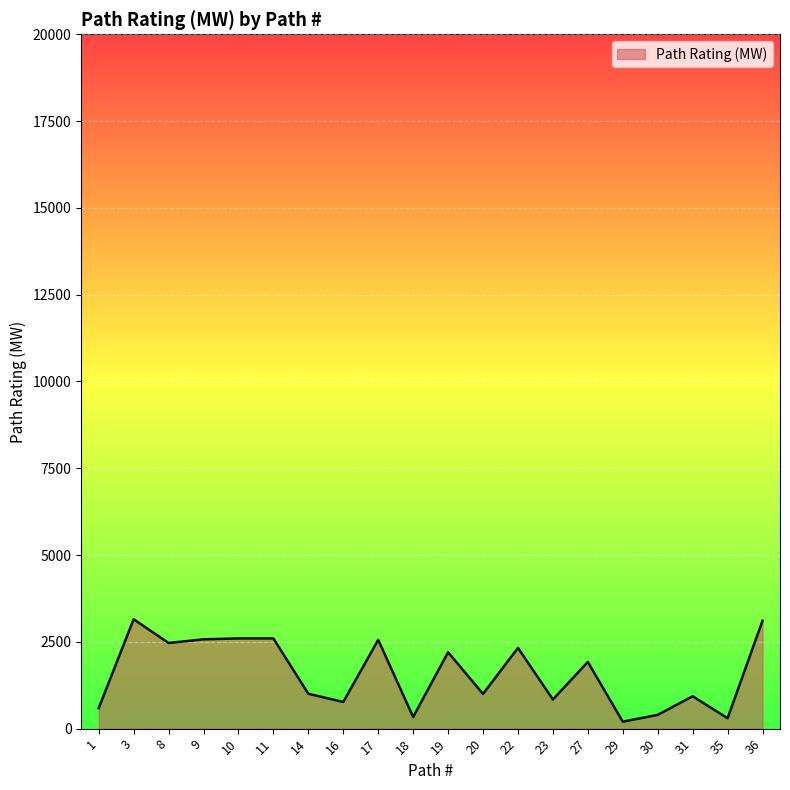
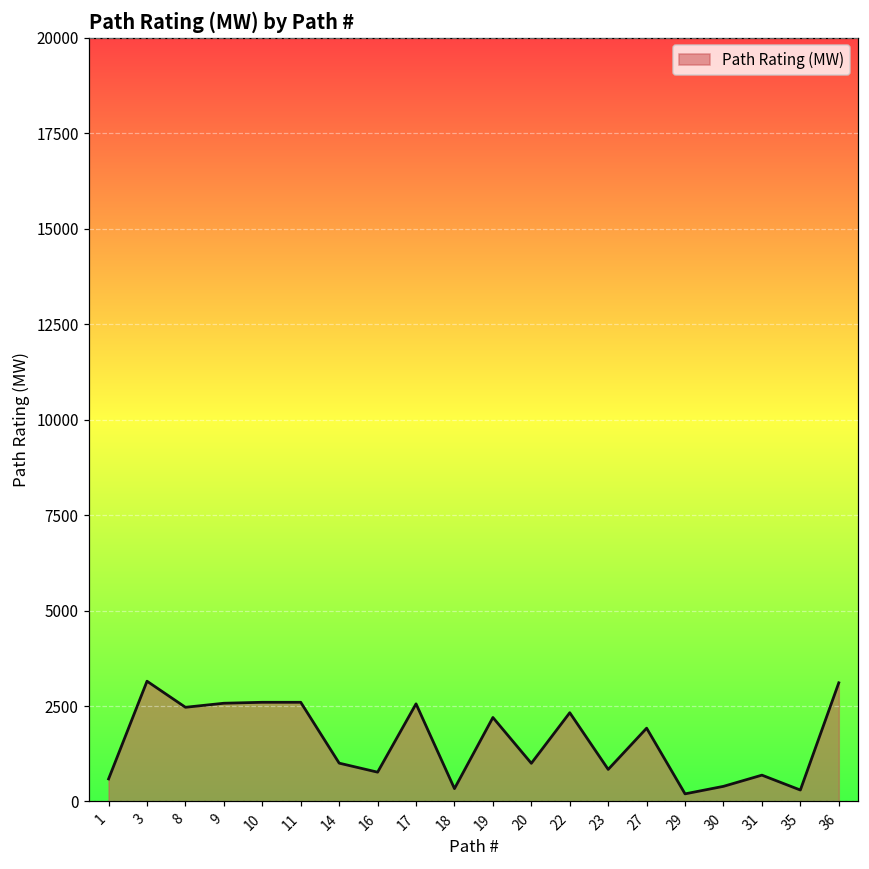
  {
    "1": 600,
    "3": 3200,
    "8": 2500,
    "9": 2600,
    "10": 2600,
    "11": 2600,
    "14": 1000,
    "16": 800,
    "17": 2600,
    "18": 300,
    "19": 2200,
    "20": 1000,
    "22": 2300,
    "23": 800,
    "27": 1900,
    "29": 200,
    "30": 400,
-   "31": 900,
+   "31": 700,
    "35": 300,
    "36": 3100
  }
